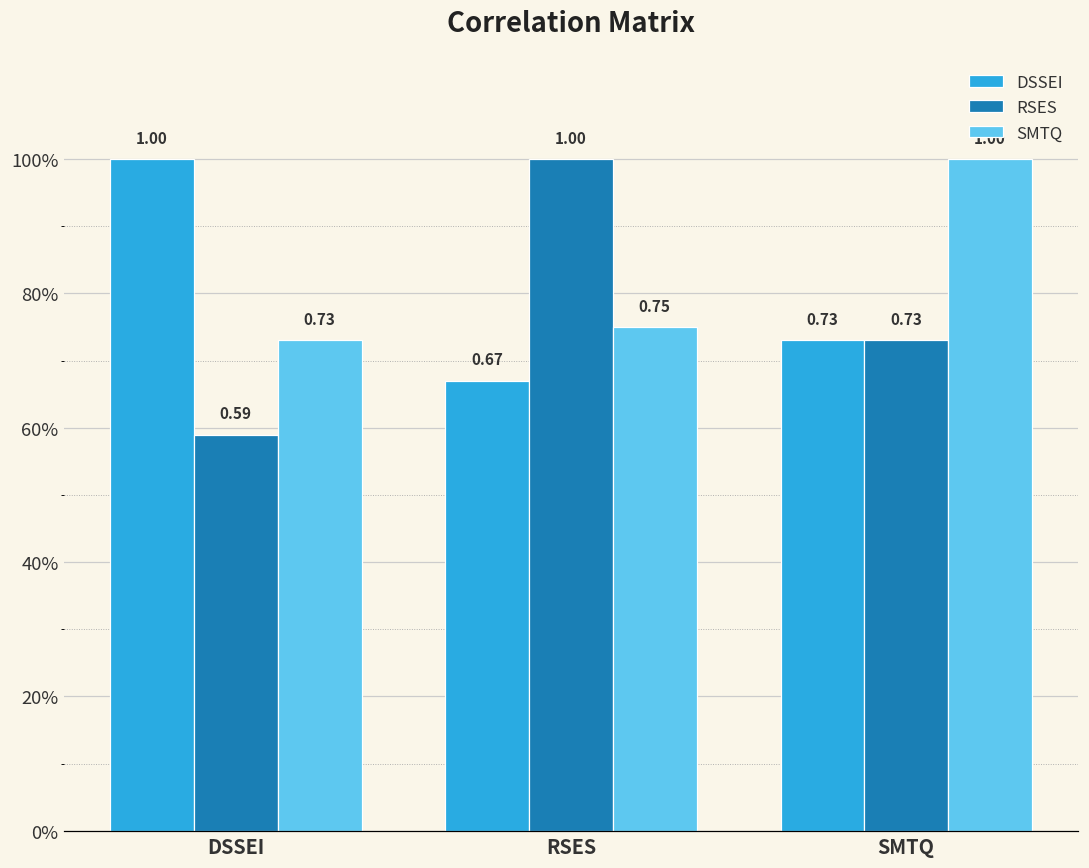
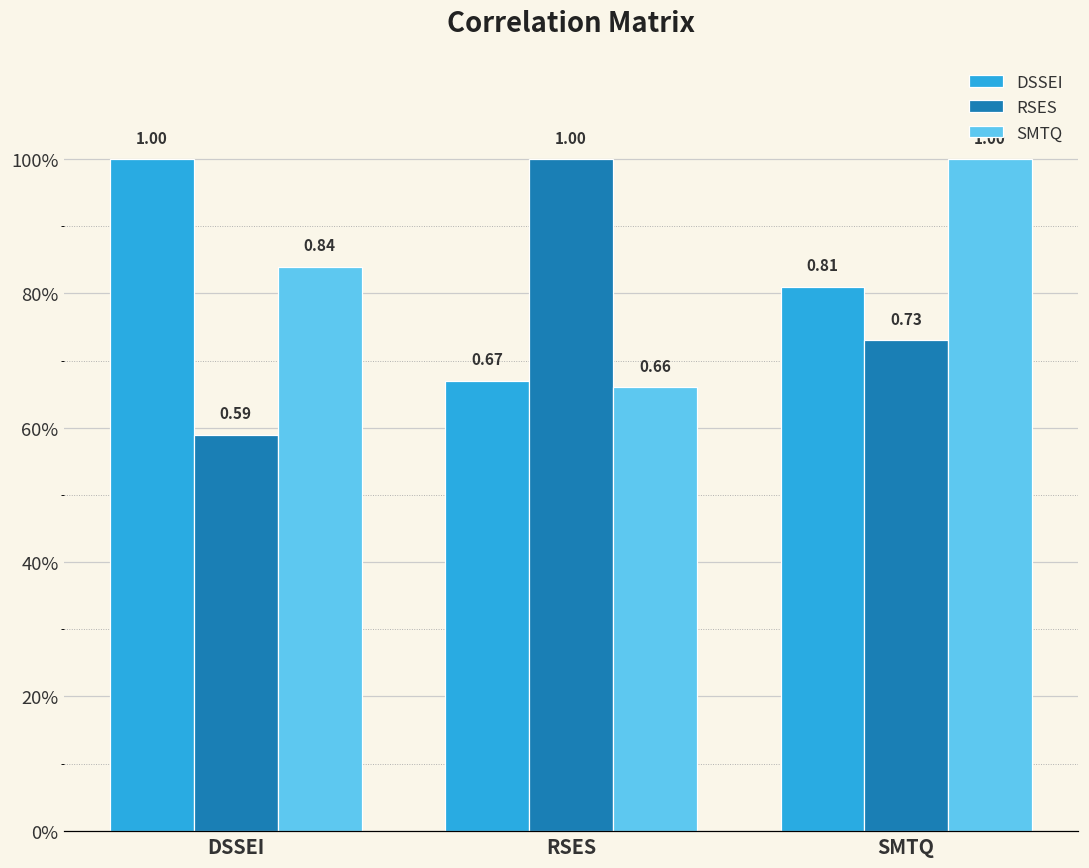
  {
    "DSSEI": {
      "DSSEI": 1.00,
      "RSES": 0.67,
-     "SMTQ": 0.73
+     "SMTQ": 0.81
    },
    "RSES": {
      "DSSEI": 0.59,
      "RSES": 1.00,
      "SMTQ": 0.73
    },
    "SMTQ": {
-     "DSSEI": 0.73,
-     "RSES": 0.75,
+     "DSSEI": 0.84,
+     "RSES": 0.66,
      "SMTQ": 1.00
    }
  }
